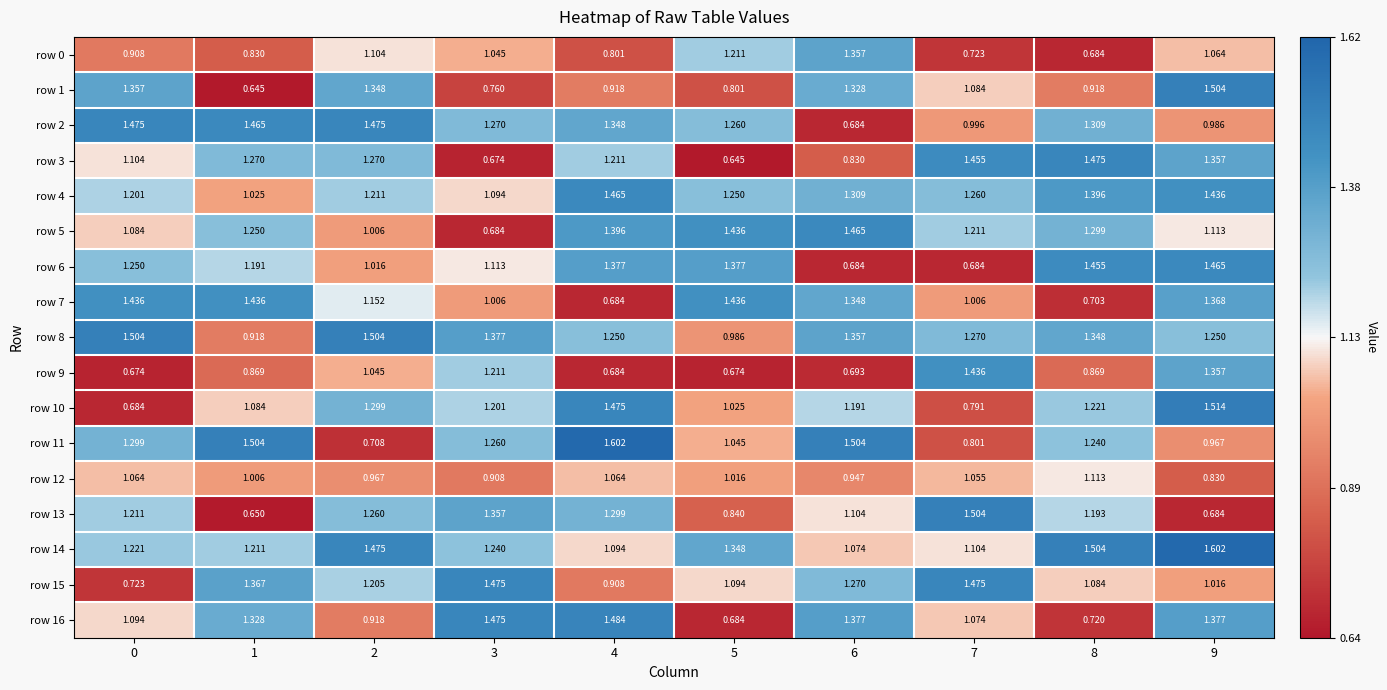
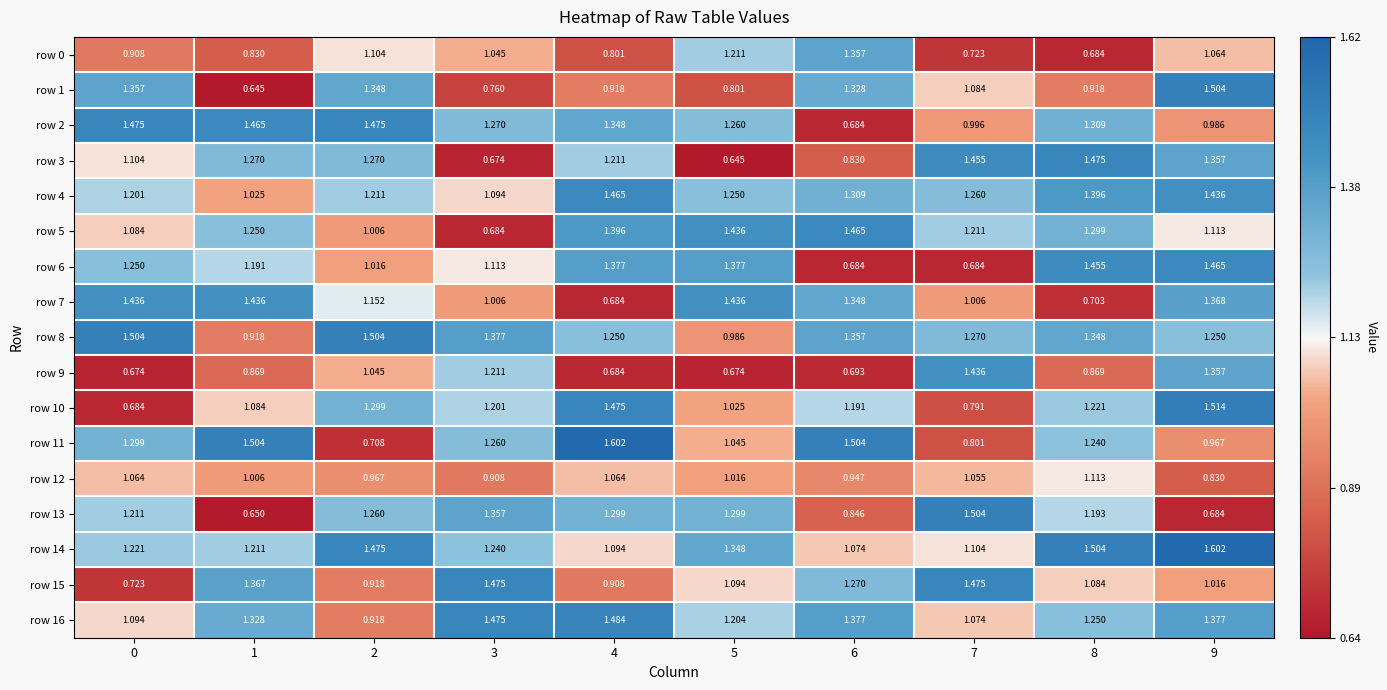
  {
    "row 0": {
      "0": 0.908,
      "1": 0.830,
      "2": 1.104,
      "3": 1.045,
      "4": 0.801,
      "5": 1.211,
      "6": 1.357,
      "7": 0.723,
      "8": 0.684,
      "9": 1.064
    },
    "row 1": {
      "0": 1.357,
      "1": 0.645,
      "2": 1.348,
      "3": 0.760,
      "4": 0.918,
      "5": 0.801,
      "6": 1.328,
      "7": 1.084,
      "8": 0.918,
      "9": 1.504
    },
    "row 2": {
      "0": 1.475,
      "1": 1.465,
      "2": 1.475,
      "3": 1.270,
      "4": 1.348,
      "5": 1.260,
      "6": 0.684,
      "7": 0.996,
      "8": 1.309,
      "9": 0.986
    },
    "row 3": {
      "0": 1.104,
      "1": 1.270,
      "2": 1.270,
      "3": 0.674,
      "4": 1.211,
      "5": 0.645,
      "6": 0.830,
      "7": 1.455,
      "8": 1.475,
      "9": 1.357
    },
    "row 4": {
      "0": 1.201,
      "1": 1.025,
      "2": 1.211,
      "3": 1.094,
      "4": 1.465,
      "5": 1.250,
      "6": 1.309,
      "7": 1.260,
      "8": 1.396,
      "9": 1.436
    },
    "row 5": {
      "0": 1.084,
      "1": 1.250,
      "2": 1.006,
      "3": 0.684,
      "4": 1.396,
      "5": 1.436,
      "6": 1.465,
      "7": 1.211,
      "8": 1.299,
      "9": 1.113
    },
    "row 6": {
      "0": 1.250,
      "1": 1.191,
      "2": 1.016,
      "3": 1.113,
      "4": 1.377,
      "5": 1.377,
      "6": 0.684,
      "7": 0.684,
      "8": 1.455,
      "9": 1.465
    },
    "row 7": {
      "0": 1.436,
      "1": 1.436,
      "2": 1.152,
      "3": 1.006,
      "4": 0.684,
      "5": 1.436,
      "6": 1.348,
      "7": 1.006,
      "8": 0.703,
      "9": 1.368
    },
    "row 8": {
      "0": 1.504,
      "1": 0.918,
      "2": 1.504,
      "3": 1.377,
      "4": 1.250,
      "5": 0.986,
      "6": 1.357,
      "7": 1.270,
      "8": 1.348,
      "9": 1.250
    },
    "row 9": {
      "0": 0.674,
      "1": 0.869,
      "2": 1.045,
      "3": 1.211,
      "4": 0.684,
      "5": 0.674,
      "6": 0.693,
      "7": 1.436,
      "8": 0.869,
      "9": 1.357
    },
    "row 10": {
      "0": 0.684,
      "1": 1.084,
      "2": 1.299,
      "3": 1.201,
      "4": 1.475,
      "5": 1.025,
      "6": 1.191,
      "7": 0.791,
      "8": 1.221,
      "9": 1.514
    },
    "row 11": {
      "0": 1.299,
      "1": 1.504,
      "2": 0.708,
      "3": 1.260,
      "4": 1.602,
      "5": 1.045,
      "6": 1.504,
      "7": 0.801,
      "8": 1.240,
      "9": 0.967
    },
    "row 12": {
      "0": 1.064,
      "1": 1.006,
      "2": 0.967,
      "3": 0.908,
      "4": 1.064,
      "5": 1.016,
      "6": 0.947,
      "7": 1.055,
      "8": 1.113,
      "9": 0.830
    },
    "row 13": {
      "0": 1.211,
      "1": 0.650,
      "2": 1.260,
      "3": 1.357,
      "4": 1.299,
-     "5": 0.840,
-     "6": 1.104,
+     "5": 1.299,
+     "6": 0.846,
      "7": 1.504,
      "8": 1.193,
      "9": 0.684
    },
    "row 14": {
      "0": 1.221,
      "1": 1.211,
      "2": 1.475,
      "3": 1.240,
      "4": 1.094,
      "5": 1.348,
      "6": 1.074,
      "7": 1.104,
      "8": 1.504,
      "9": 1.602
    },
    "row 15": {
      "0": 0.723,
      "1": 1.367,
-     "2": 1.205,
+     "2": 0.918,
      "3": 1.475,
      "4": 0.908,
      "5": 1.094,
      "6": 1.270,
      "7": 1.475,
      "8": 1.084,
      "9": 1.016
    },
    "row 16": {
      "0": 1.094,
      "1": 1.328,
      "2": 0.918,
      "3": 1.475,
      "4": 1.484,
-     "5": 0.684,
+     "5": 1.204,
      "6": 1.377,
      "7": 1.074,
-     "8": 0.720,
+     "8": 1.250,
      "9": 1.377
    }
  }
